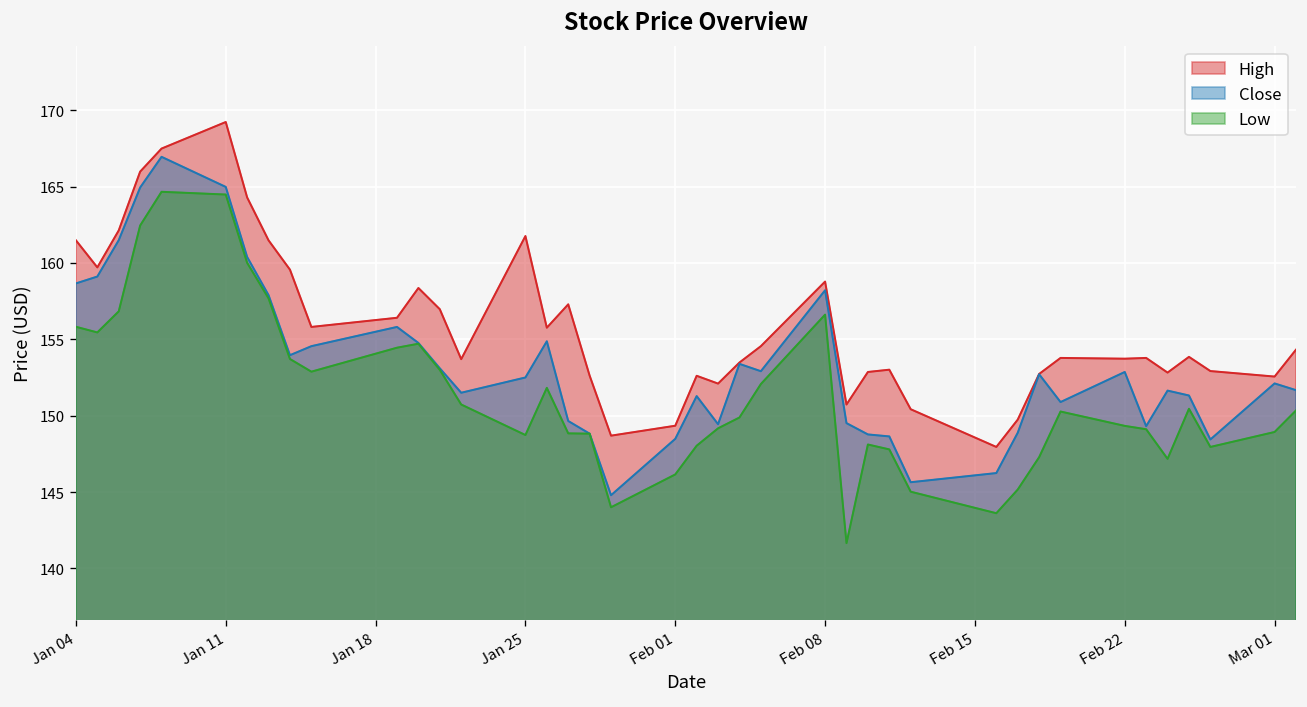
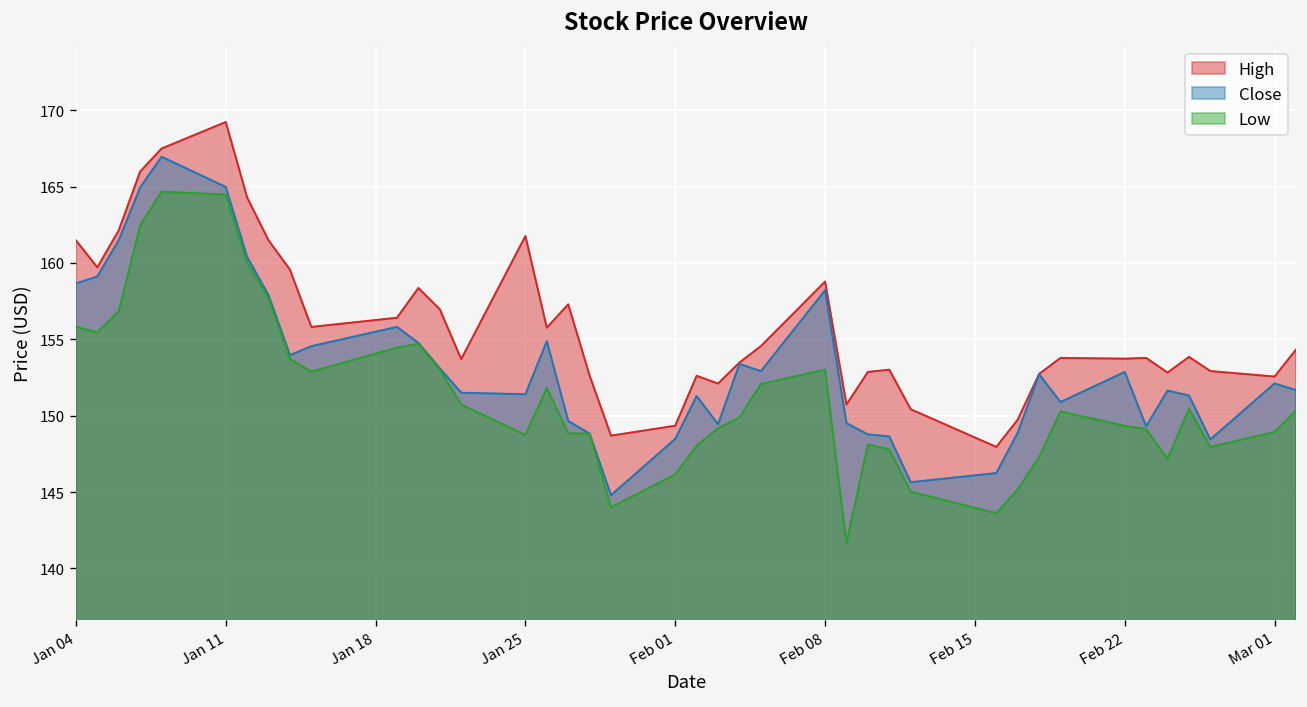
  {
    "High": {
      "Jan 04": 161.5,
      "Jan 11": 169.2,
      "Jan 25": 161.8,
      "Feb 01": 149.3,
      "Feb 08": 158.8,
      "Feb 22": 153.7,
      "Mar 01": 152.6
    },
    "Close": {
      "Jan 04": 158.7,
      "Jan 11": 165.0,
-     "Jan 25": 152.5,
+     "Jan 25": 151.4,
      "Feb 01": 148.5,
      "Feb 08": 158.2,
      "Feb 22": 152.9,
      "Mar 01": 152.1
    },
    "Low": {
      "Jan 04": 155.8,
      "Jan 11": 164.5,
      "Jan 25": 148.7,
      "Feb 01": 146.1,
-     "Feb 08": 156.6,
+     "Feb 08": 153.0,
      "Feb 22": 149.3,
      "Mar 01": 148.9
    }
  }
